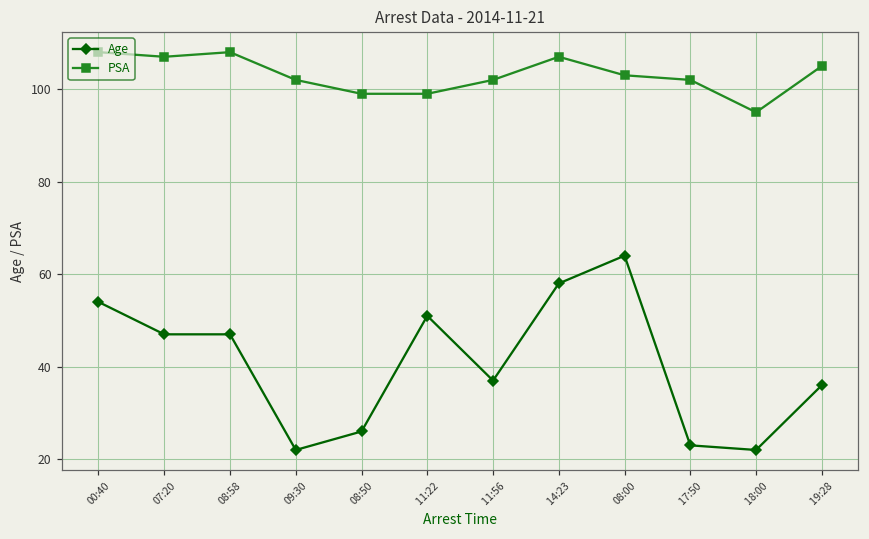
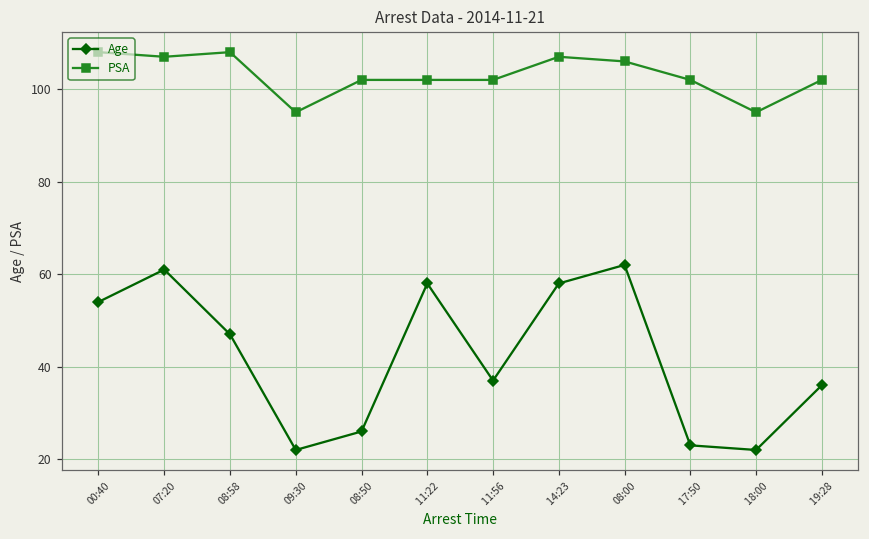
  {
    "Age": {
      "00:40": 54,
-     "07:20": 47,
+     "07:20": 61,
      "08:58": 47,
      "09:30": 22,
      "08:50": 26,
-     "11:22": 51,
+     "11:22": 58,
      "11:56": 37,
      "14:23": 58,
-     "08:00": 64,
+     "08:00": 62,
      "17:50": 23,
      "18:00": 22,
      "19:28": 36
    },
    "PSA": {
      "07:20": 107,
      "08:58": 108,
-     "09:30": 102,
-     "08:50": 99,
-     "11:22": 99,
+     "09:30": 95,
+     "08:50": 102,
+     "11:22": 102,
      "11:56": 102,
      "14:23": 107,
-     "08:00": 103,
+     "08:00": 106,
      "17:50": 102,
      "18:00": 95,
-     "19:28": 105
+     "19:28": 102
    }
  }
